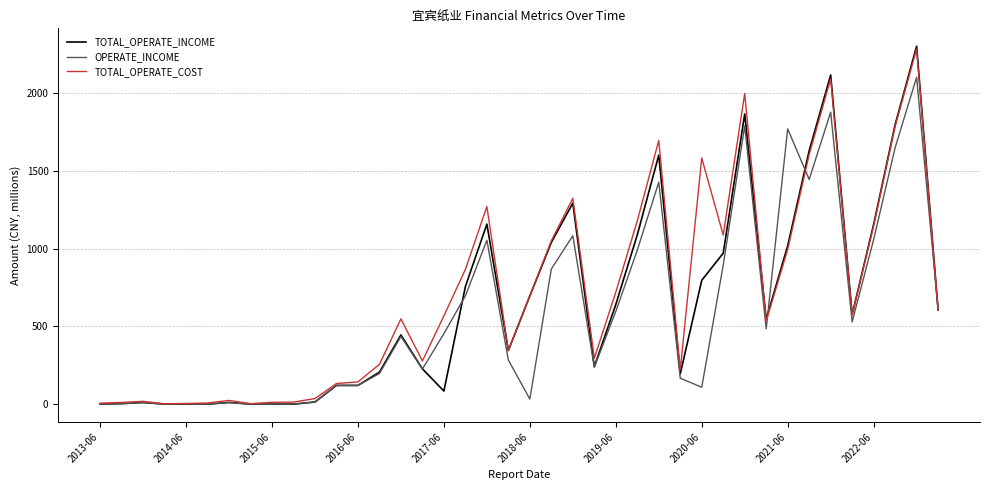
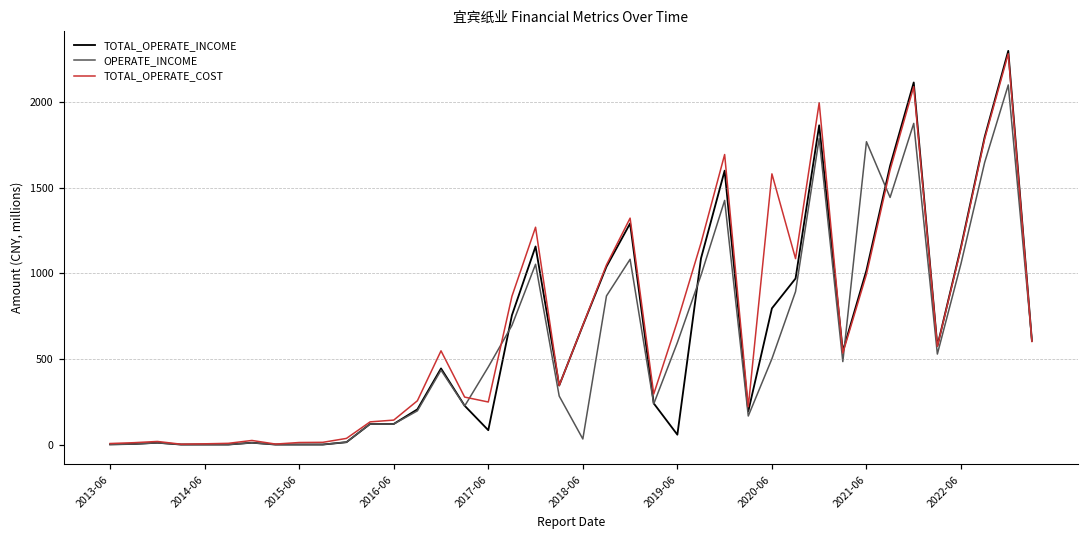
  {
    "TOTAL_OPERATE_INCOME": {
      "2017-06": 80,
-     "2019-06": 640,
+     "2019-06": 60,
      "2020-06": 800,
      "2021-06": 1020
    },
    "OPERATE_INCOME": {
      "2017-06": 450,
      "2018-06": 30,
      "2019-06": 600,
-     "2020-06": 110,
+     "2020-06": 500,
      "2021-06": 1770,
      "2022-06": 1060
    },
    "TOTAL_OPERATE_COST": {
      "2016-06": 140,
-     "2017-06": 570,
+     "2017-06": 250,
      "2019-06": 720,
      "2020-06": 1580,
      "2021-06": 1000
    }
  }
